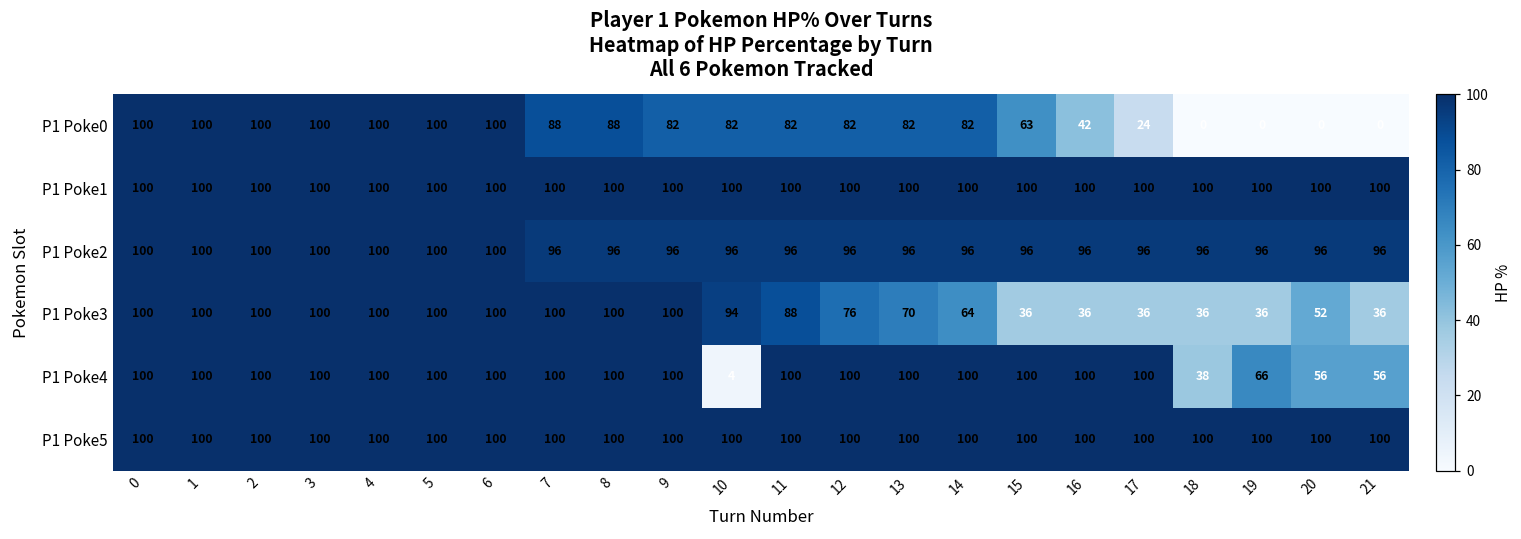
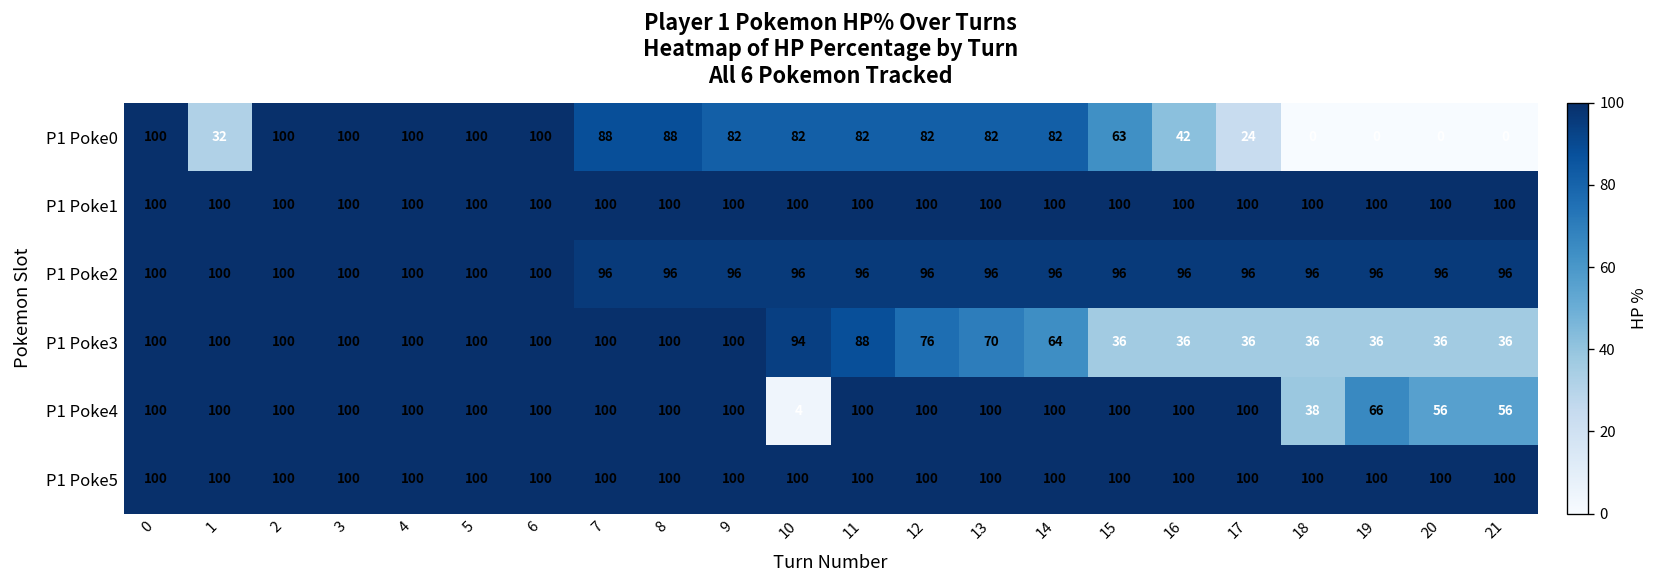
  {
    "P1 Poke0": {
      "0": 100,
-     "1": 100,
+     "1": 32,
      "2": 100,
      "3": 100,
      "4": 100,
      "5": 100,
      "6": 100,
      "7": 88,
      "8": 88,
      "9": 82,
      "10": 82,
      "11": 82,
      "12": 82,
      "13": 82,
      "14": 82,
      "15": 63,
      "16": 42,
      "17": 24
    },
    "P1 Poke1": {
      "0": 100,
      "1": 100,
      "2": 100,
      "3": 100,
      "4": 100,
      "5": 100,
      "6": 100,
      "7": 100,
      "8": 100,
      "9": 100,
      "10": 100,
      "11": 100,
      "12": 100,
      "13": 100,
      "14": 100,
      "15": 100,
      "16": 100,
      "17": 100,
      "18": 100,
      "19": 100,
      "20": 100,
      "21": 100
    },
    "P1 Poke2": {
      "0": 100,
      "1": 100,
      "2": 100,
      "3": 100,
      "4": 100,
      "5": 100,
      "6": 100,
      "7": 96,
      "8": 96,
      "9": 96,
      "10": 96,
      "11": 96,
      "12": 96,
      "13": 96,
      "14": 96,
      "15": 96,
      "16": 96,
      "17": 96,
      "18": 96,
      "19": 96,
      "20": 96,
      "21": 96
    },
    "P1 Poke3": {
      "0": 100,
      "1": 100,
      "2": 100,
      "3": 100,
      "4": 100,
      "5": 100,
      "6": 100,
      "7": 100,
      "8": 100,
      "9": 100,
      "10": 94,
      "11": 88,
      "12": 76,
      "13": 70,
      "14": 64,
      "15": 36,
      "16": 36,
      "17": 36,
      "18": 36,
      "19": 36,
-     "20": 52,
+     "20": 36,
      "21": 36
    },
    "P1 Poke4": {
      "0": 100,
      "1": 100,
      "2": 100,
      "3": 100,
      "4": 100,
      "5": 100,
      "6": 100,
      "7": 100,
      "8": 100,
      "9": 100,
      "11": 100,
      "12": 100,
      "13": 100,
      "14": 100,
      "15": 100,
      "16": 100,
      "17": 100,
      "18": 38,
      "19": 66,
      "20": 56,
      "21": 56
    },
    "P1 Poke5": {
      "0": 100,
      "1": 100,
      "2": 100,
      "3": 100,
      "4": 100,
      "5": 100,
      "6": 100,
      "7": 100,
      "8": 100,
      "9": 100,
      "10": 100,
      "11": 100,
      "12": 100,
      "13": 100,
      "14": 100,
      "15": 100,
      "16": 100,
      "17": 100,
      "18": 100,
      "19": 100,
      "20": 100,
      "21": 100
    }
  }
